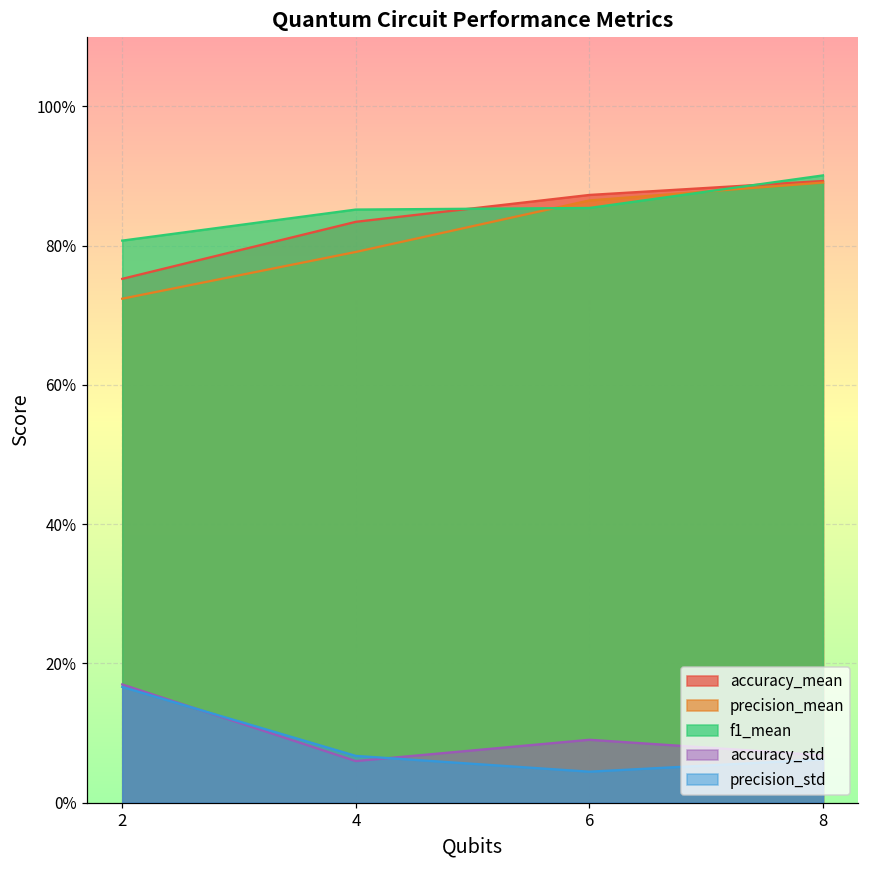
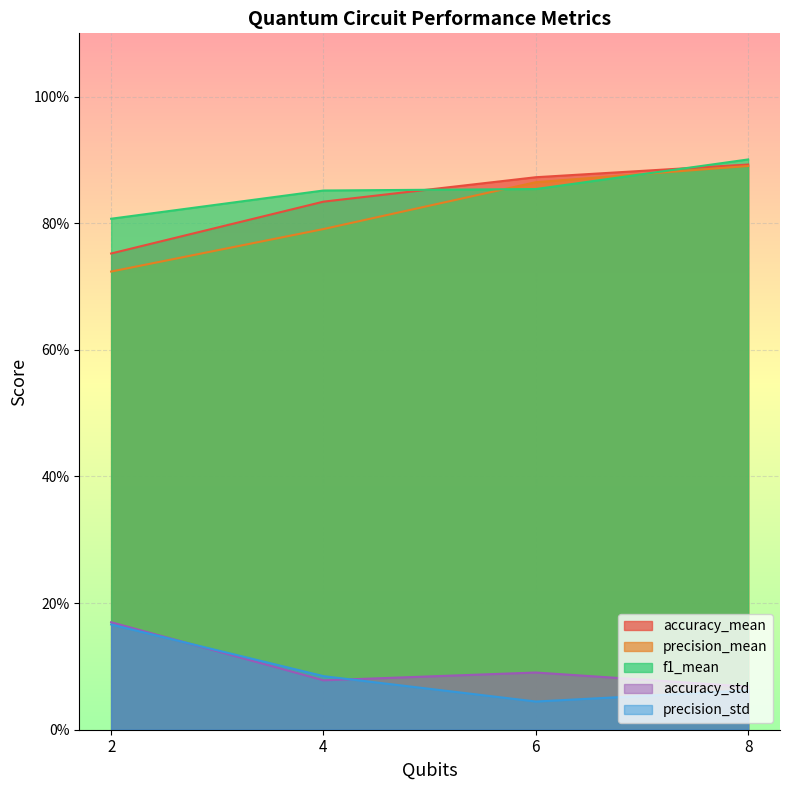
  {
    "f1_mean": {
      "2": "81%",
      "4": "85%",
      "6": "85%",
      "8": "90%"
    },
    "accuracy_std": {
-     "4": "6%",
+     "4": "8%",
      "6": "9%"
    },
    "precision_std": {
-     "4": "7%",
+     "4": "8%",
      "6": "4%"
    }
  }
